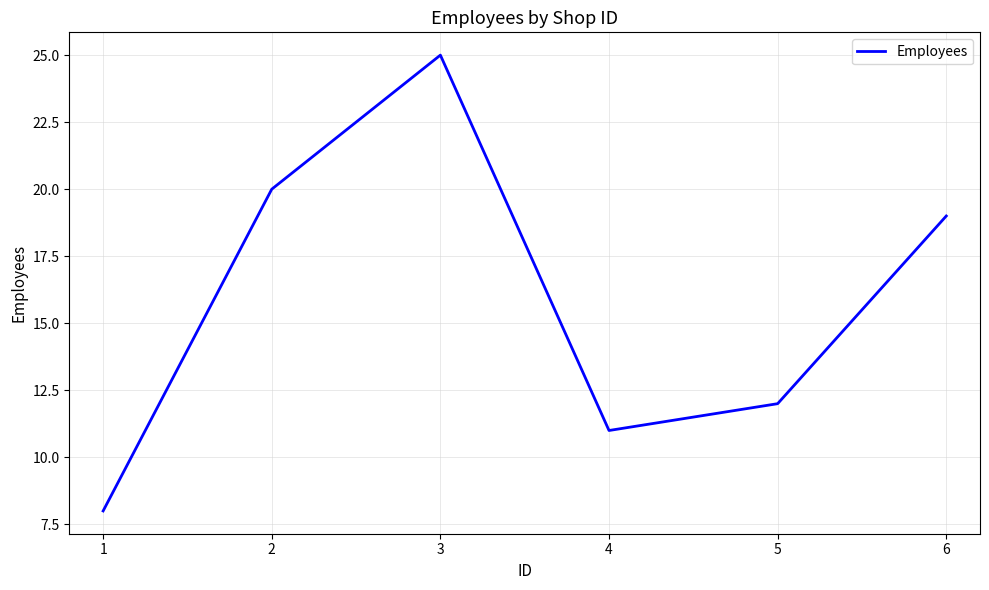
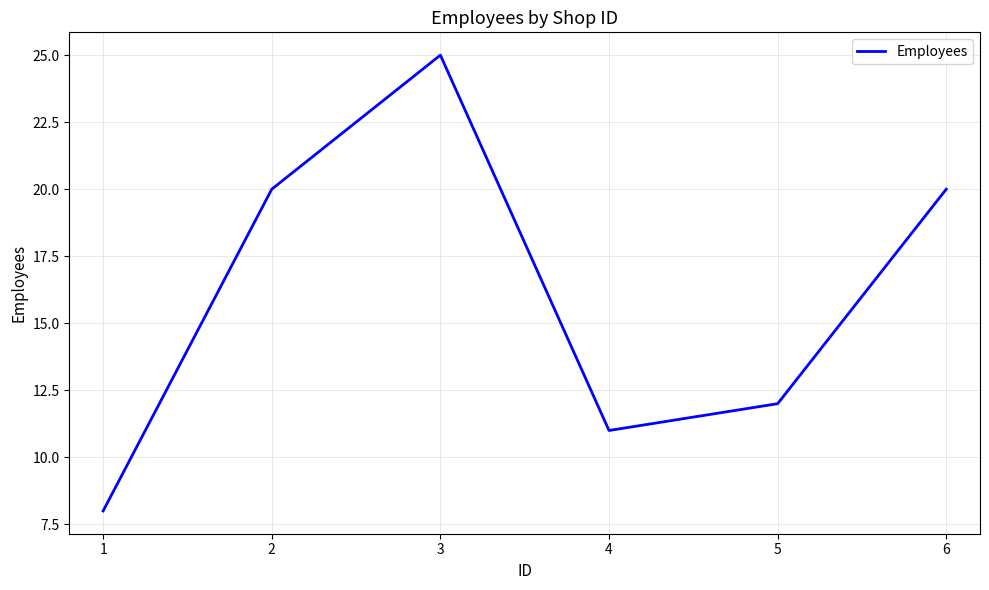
  {
    "1": 8,
    "2": 20,
    "3": 25,
    "4": 11,
    "5": 12,
-   "6": 19
+   "6": 20
  }
